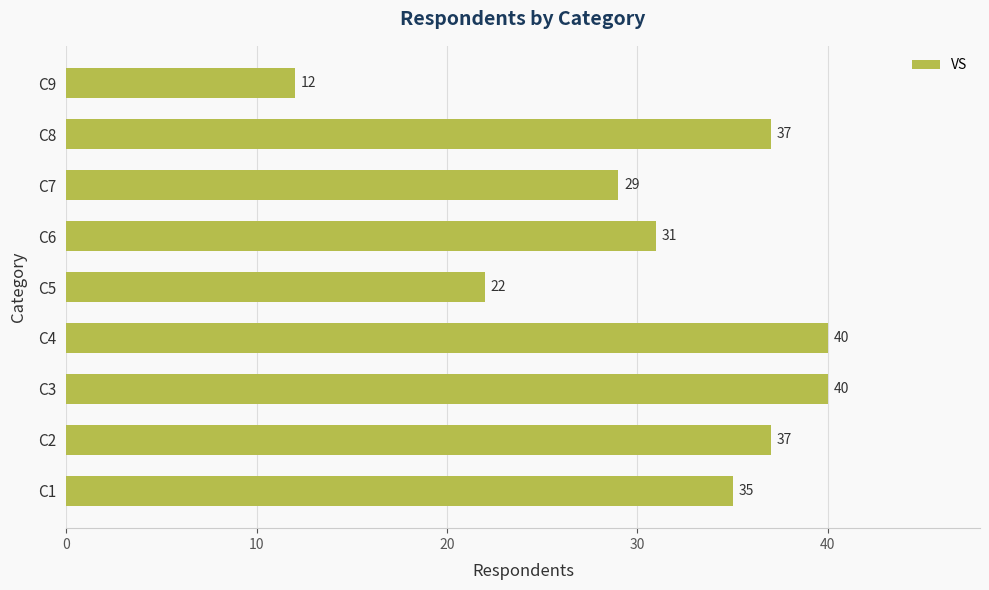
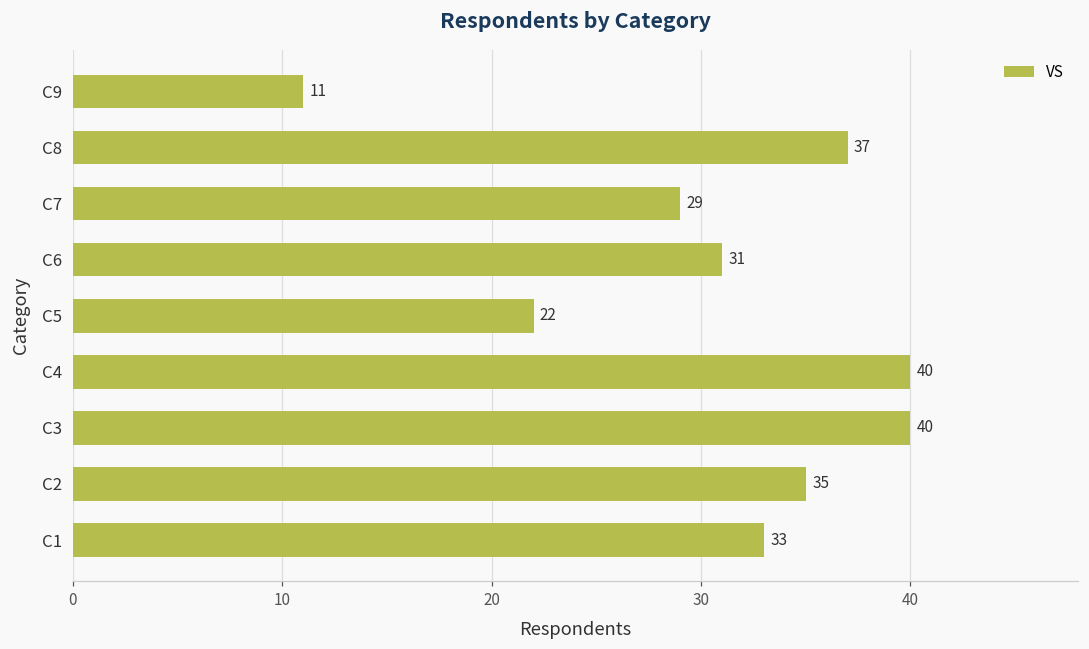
  {
-   "C9": 12,
+   "C9": 11,
    "C8": 37,
    "C7": 29,
    "C6": 31,
    "C5": 22,
    "C4": 40,
    "C3": 40,
-   "C2": 37,
-   "C1": 35
+   "C2": 35,
+   "C1": 33
  }
